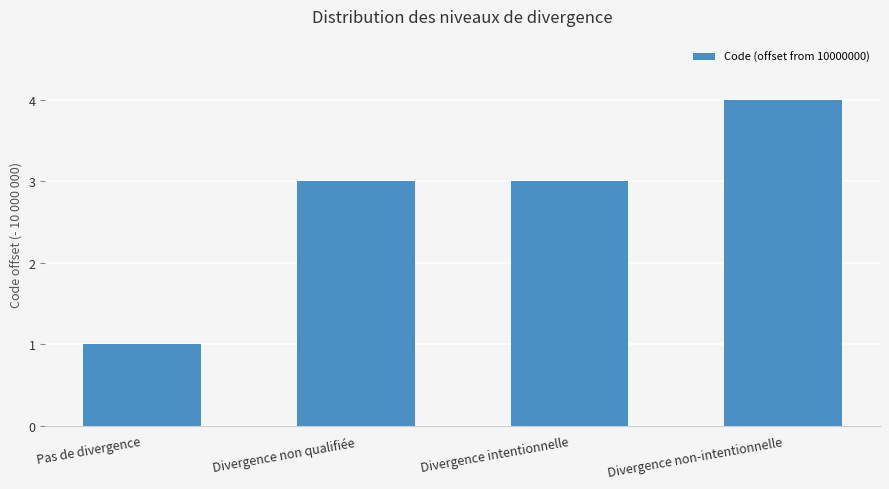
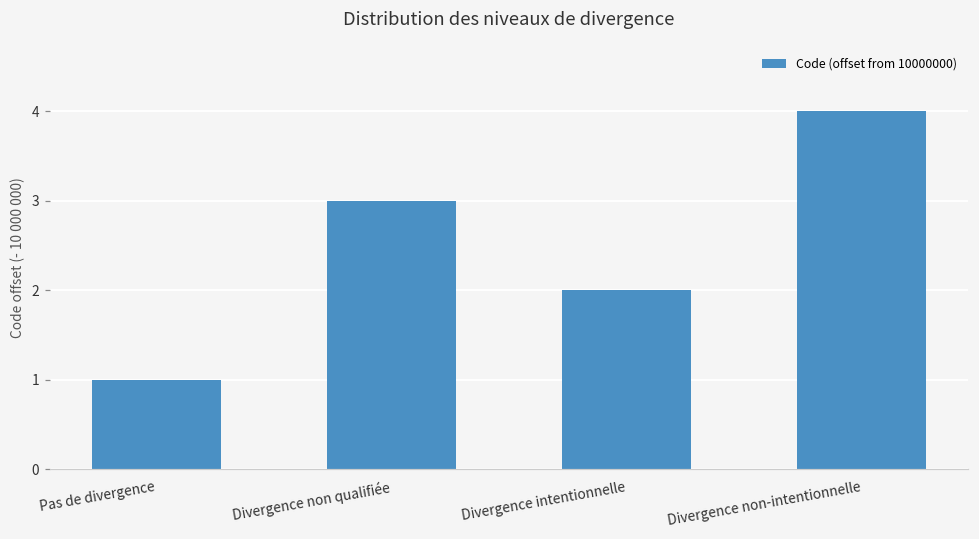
  {
    "Pas de divergence": 1.0,
    "Divergence non qualifiée": 3.0,
-   "Divergence intentionnelle": 3.0,
+   "Divergence intentionnelle": 2.0,
    "Divergence non-intentionnelle": 4.0
  }
